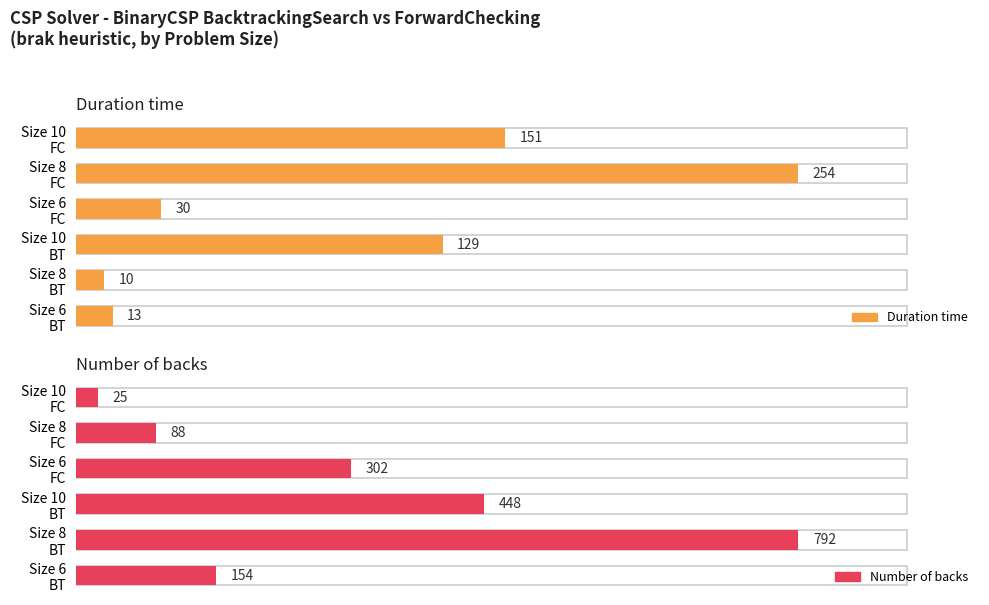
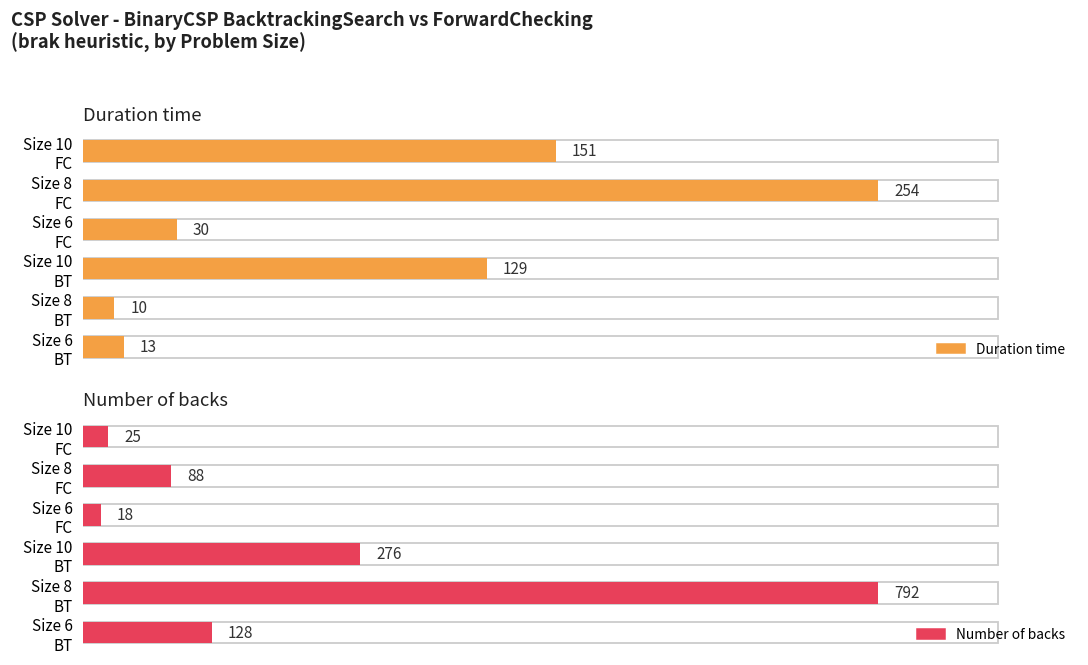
  {
    "Number of backs": {
      "Number of backs": {
-       "Size 6 FC": 302,
-       "Size 10 BT": 448,
-       "Size 6 BT": 154
+       "Size 6 FC": 18,
+       "Size 10 BT": 276,
+       "Size 6 BT": 128
      }
    }
  }
